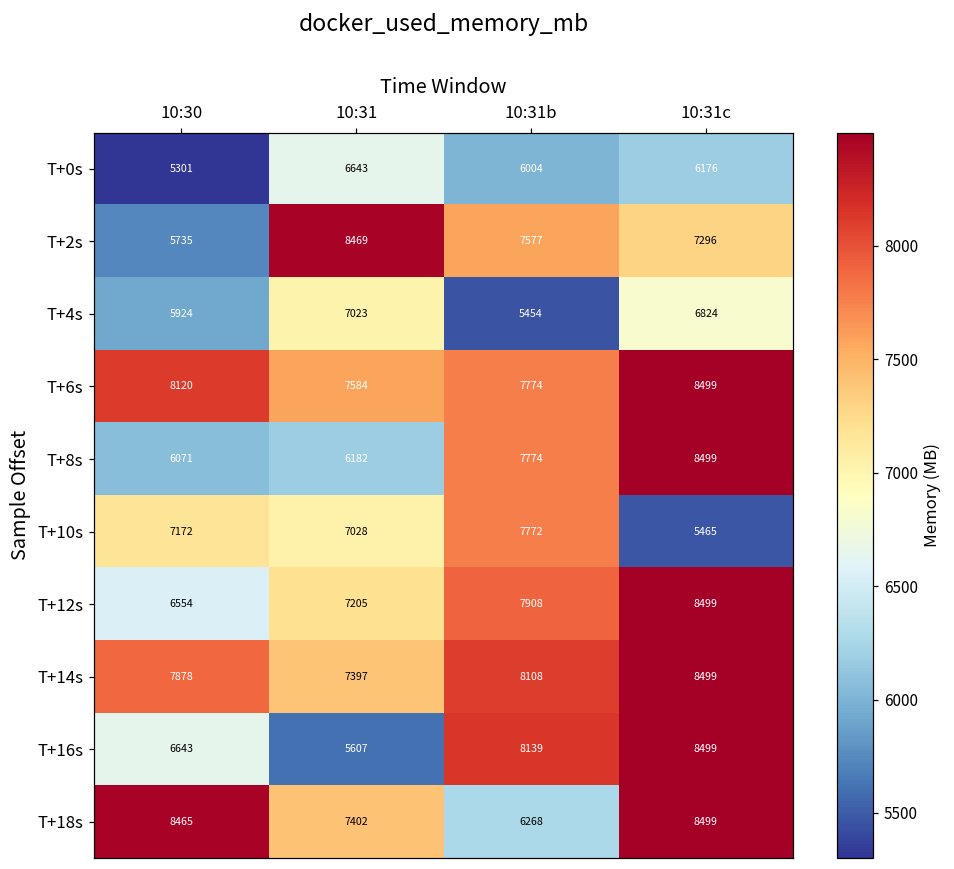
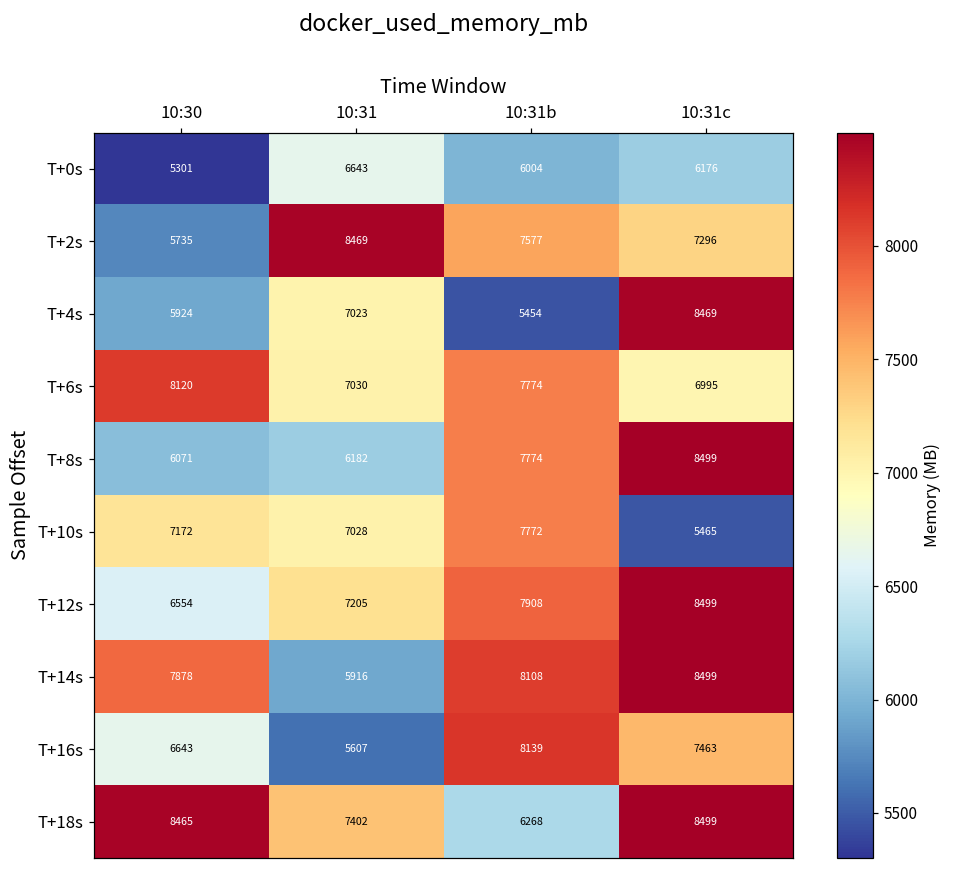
  {
    "T+0s": {
      "10:30": 5301,
      "10:31": 6643,
      "10:31b": 6004,
      "10:31c": 6176
    },
    "T+2s": {
      "10:30": 5735,
      "10:31": 8469,
      "10:31b": 7577,
      "10:31c": 7296
    },
    "T+4s": {
      "10:30": 5924,
      "10:31": 7023,
      "10:31b": 5454,
-     "10:31c": 6824
+     "10:31c": 8469
    },
    "T+6s": {
      "10:30": 8120,
-     "10:31": 7584,
+     "10:31": 7030,
      "10:31b": 7774,
-     "10:31c": 8499
+     "10:31c": 6995
    },
    "T+8s": {
      "10:30": 6071,
      "10:31": 6182,
      "10:31b": 7774,
      "10:31c": 8499
    },
    "T+10s": {
      "10:30": 7172,
      "10:31": 7028,
      "10:31b": 7772,
      "10:31c": 5465
    },
    "T+12s": {
      "10:30": 6554,
      "10:31": 7205,
      "10:31b": 7908,
      "10:31c": 8499
    },
    "T+14s": {
      "10:30": 7878,
-     "10:31": 7397,
+     "10:31": 5916,
      "10:31b": 8108,
      "10:31c": 8499
    },
    "T+16s": {
      "10:30": 6643,
      "10:31": 5607,
      "10:31b": 8139,
-     "10:31c": 8499
+     "10:31c": 7463
    },
    "T+18s": {
      "10:30": 8465,
      "10:31": 7402,
      "10:31b": 6268,
      "10:31c": 8499
    }
  }
